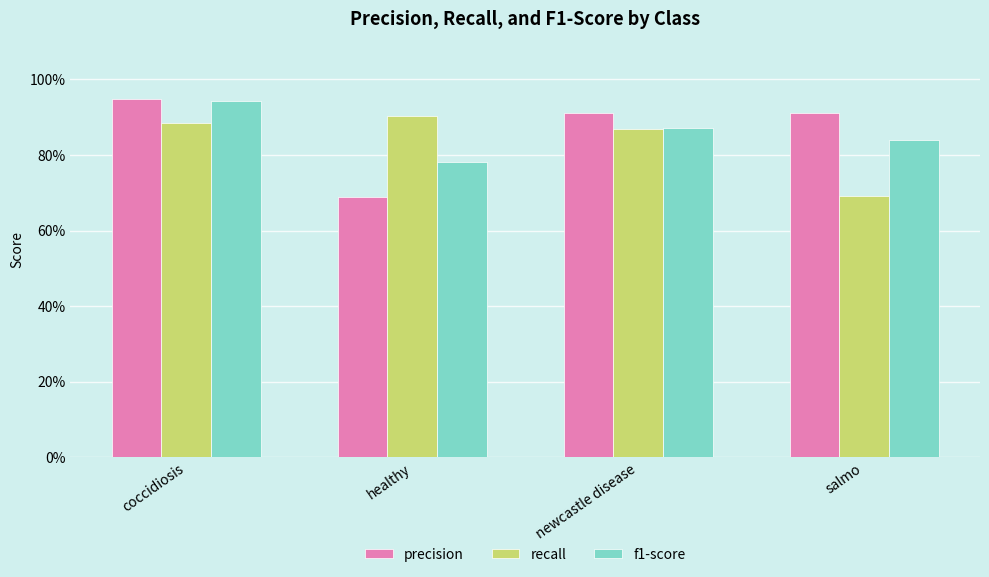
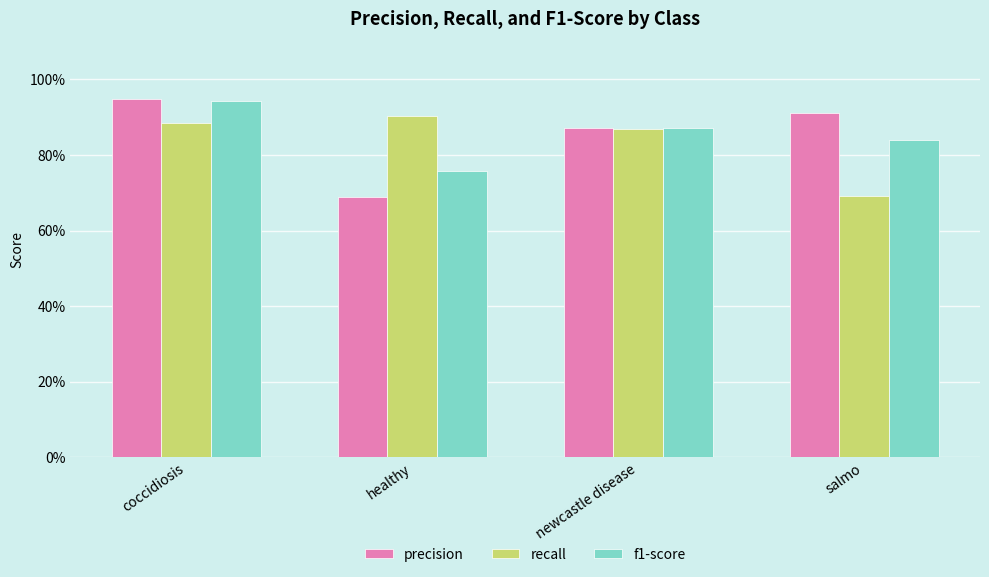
  {
    "precision": {
      "coccidiosis": "95%",
      "healthy": "69%",
-     "newcastle disease": "91%",
+     "newcastle disease": "87%",
      "salmo": "91%"
    },
    "recall": {
      "coccidiosis": "89%",
      "healthy": "90%",
      "newcastle disease": "87%",
      "salmo": "69%"
    },
    "f1-score": {
      "coccidiosis": "94%",
-     "healthy": "78%",
+     "healthy": "76%",
      "newcastle disease": "87%",
      "salmo": "84%"
    }
  }
